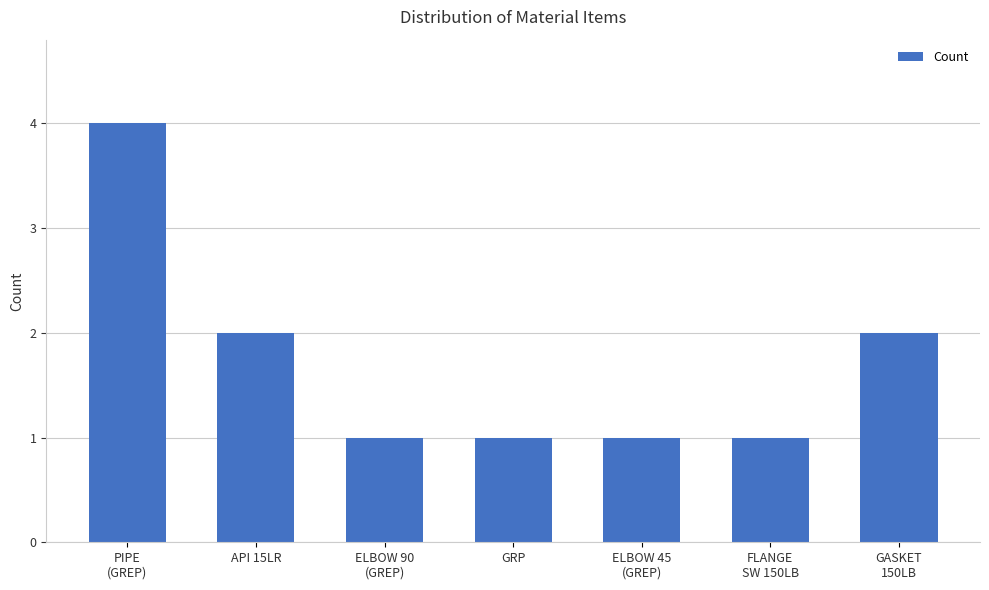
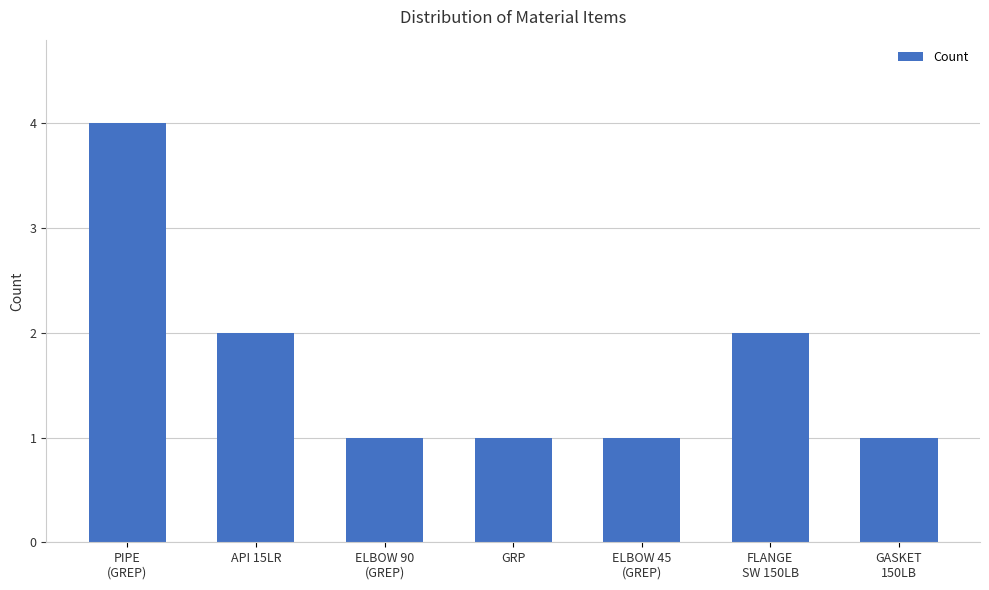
  {
    "PIPE (GREP)": 4,
    "API 15LR": 2,
    "ELBOW 90 (GREP)": 1,
    "GRP": 1,
    "ELBOW 45 (GREP)": 1,
-   "FLANGE SW 150LB": 1,
-   "GASKET 150LB": 2
+   "FLANGE SW 150LB": 2,
+   "GASKET 150LB": 1
  }
